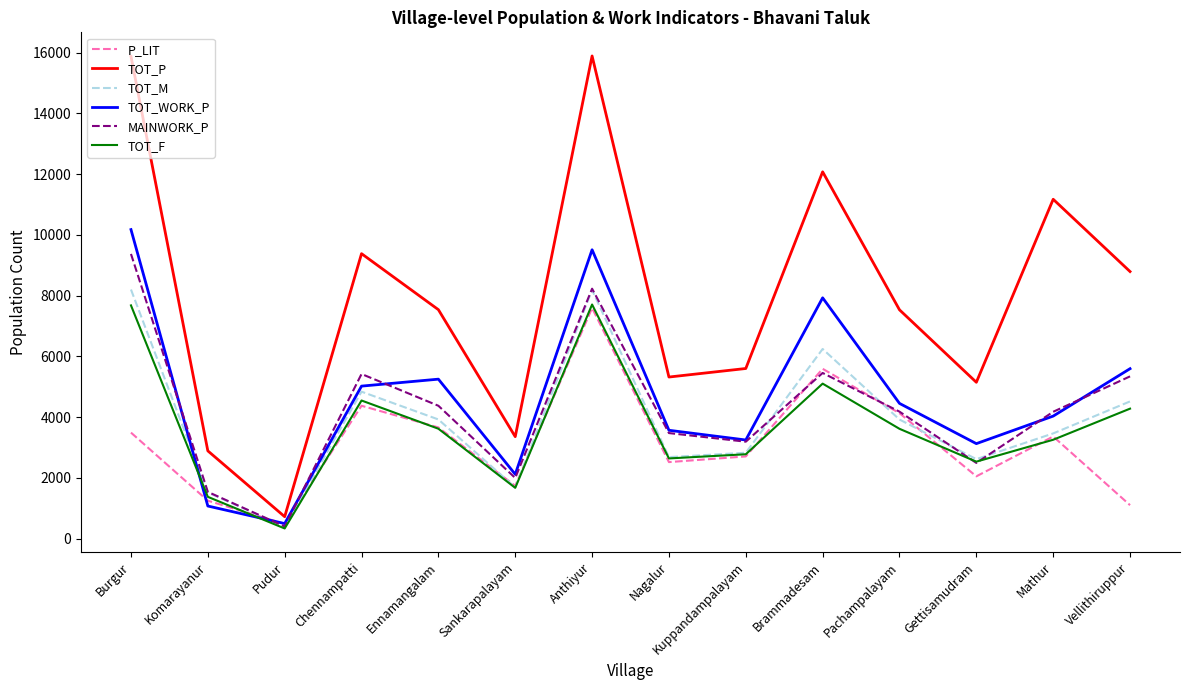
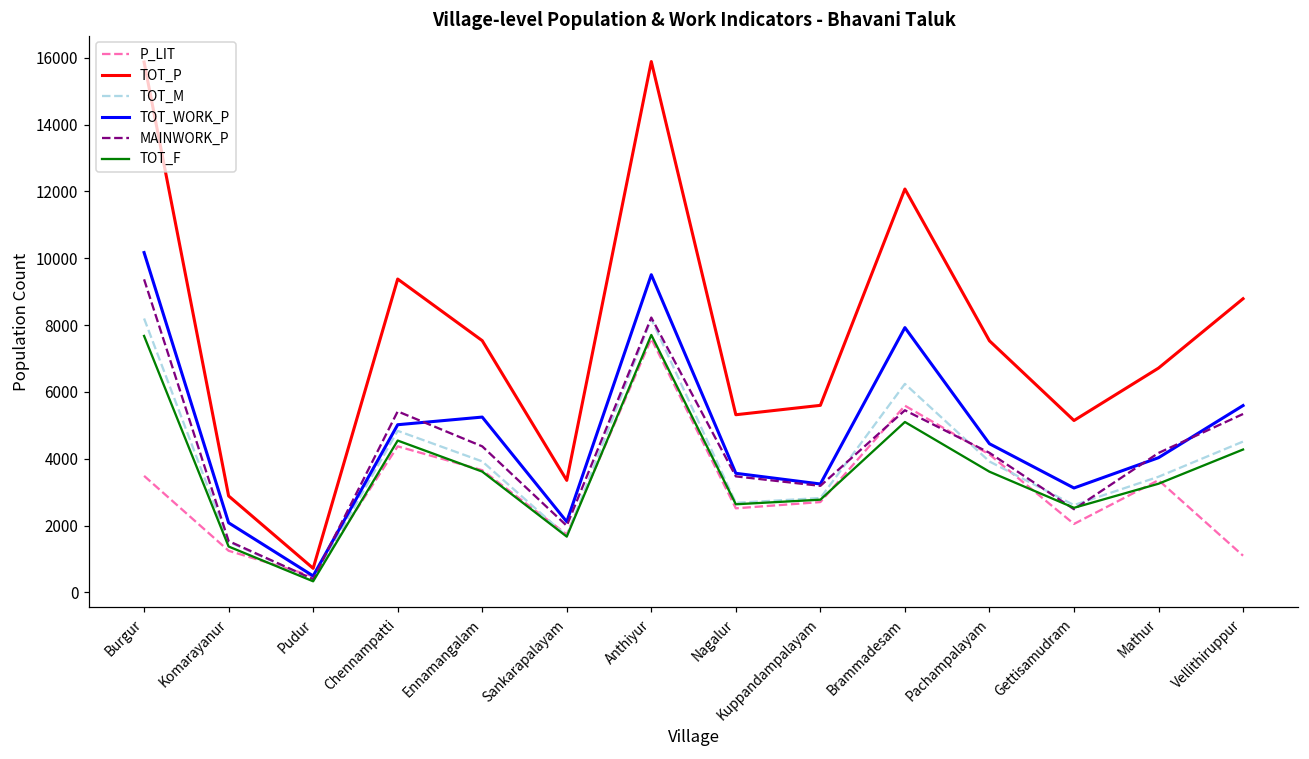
  {
    "P_LIT": {
      "Burgur": 3500,
      "Komarayanur": 1200,
      "Chennampatti": 4400,
      "Anthiyur": 7600,
      "Nagalur": 2500,
      "Brammadesam": 5600,
      "Gettisamudram": 2000,
      "Mathur": 3400,
      "Vellithiruppur": 1100
    },
    "TOT_P": {
      "Komarayanur": 2900,
      "Pudur": 700,
      "Chennampatti": 9400,
      "Ennamangalam": 7500,
      "Sankarapalayam": 3400,
      "Anthiyur": 15900,
      "Nagalur": 5300,
      "Kuppandampalayam": 5600,
      "Brammadesam": 12100,
      "Pachampalayam": 7500,
      "Gettisamudram": 5100,
-     "Mathur": 11200,
+     "Mathur": 6700,
      "Vellithiruppur": 8800
    },
    "TOT_M": {
      "Burgur": 8200,
      "Chennampatti": 4800,
      "Ennamangalam": 3900,
      "Brammadesam": 6200,
      "Pachampalayam": 3900,
      "Mathur": 3500,
      "Vellithiruppur": 4500
    },
    "TOT_WORK_P": {
      "Burgur": 10200,
-     "Komarayanur": 1100,
+     "Komarayanur": 2100,
      "Chennampatti": 5000,
      "Ennamangalam": 5200,
      "Sankarapalayam": 2100,
      "Anthiyur": 9500,
      "Nagalur": 3600,
      "Brammadesam": 7900,
      "Pachampalayam": 4400,
      "Gettisamudram": 3100,
      "Mathur": 4000,
      "Vellithiruppur": 5600
    },
    "MAINWORK_P": {
      "Burgur": 9400,
      "Chennampatti": 5400,
      "Ennamangalam": 4400,
      "Sankarapalayam": 2000,
      "Nagalur": 3500,
      "Brammadesam": 5500,
      "Mathur": 4200,
      "Vellithiruppur": 5300
    },
    "TOT_F": {
      "Burgur": 7700,
      "Komarayanur": 1400,
      "Chennampatti": 4500,
      "Anthiyur": 7700,
      "Brammadesam": 5100,
      "Pachampalayam": 3600,
      "Mathur": 3300,
      "Vellithiruppur": 4300
    }
  }
